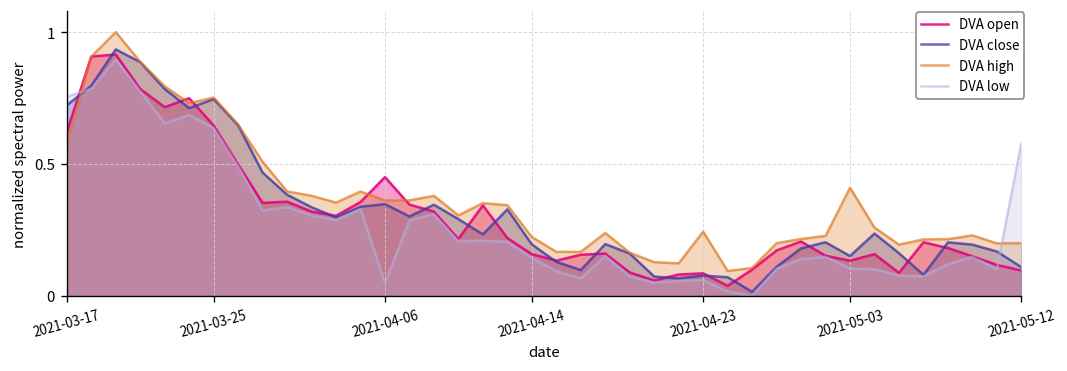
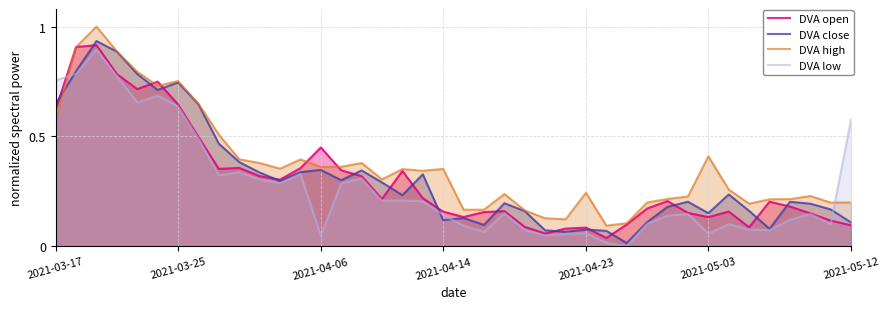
  {
    "DVA open": {
      "2021-03-17": 0.62,
      "2021-04-06": 0.45,
      "2021-04-14": 0.16,
      "2021-05-03": 0.13,
      "2021-05-12": 0.10
    },
    "DVA close": {
-     "2021-03-17": 0.72,
+     "2021-03-17": 0.65,
      "2021-04-06": 0.35,
-     "2021-04-14": 0.19,
+     "2021-04-14": 0.12,
      "2021-05-03": 0.15,
      "2021-05-12": 0.11
    },
    "DVA high": {
      "2021-03-17": 0.57,
      "2021-04-06": 0.36,
-     "2021-04-14": 0.22,
+     "2021-04-14": 0.35,
      "2021-04-23": 0.24,
      "2021-05-03": 0.41,
      "2021-05-12": 0.20
    },
    "DVA low": {
      "2021-03-17": 0.76,
      "2021-04-06": 0.05,
      "2021-04-14": 0.14,
      "2021-04-23": 0.06,
-     "2021-05-03": 0.10,
+     "2021-05-03": 0.06,
      "2021-05-12": 0.58
    }
  }
